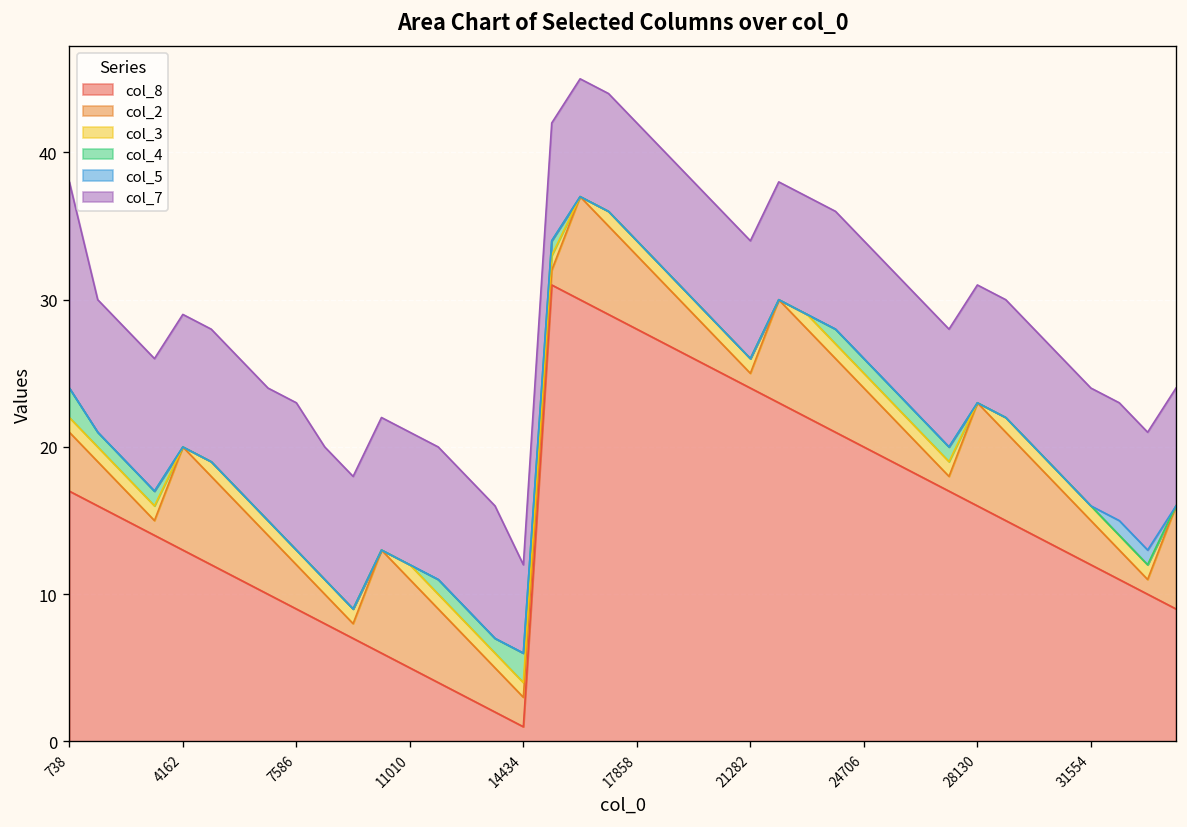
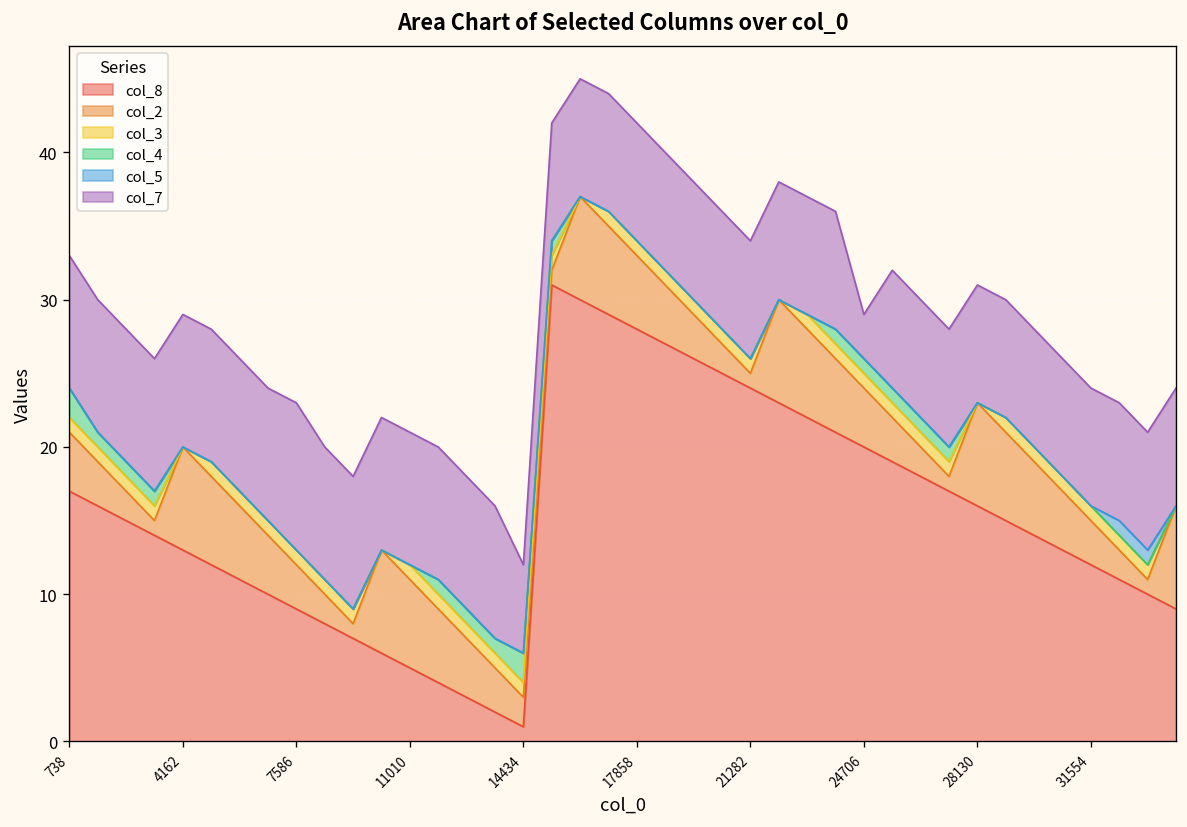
  {
    "col_7": {
-     "738": 14,
+     "738": 9,
      "4162": 9,
      "7586": 10,
      "11010": 9,
      "14434": 6,
      "17858": 8,
      "21282": 8,
-     "24706": 8,
+     "24706": 3,
      "28130": 8,
      "31554": 8
    }
  }
